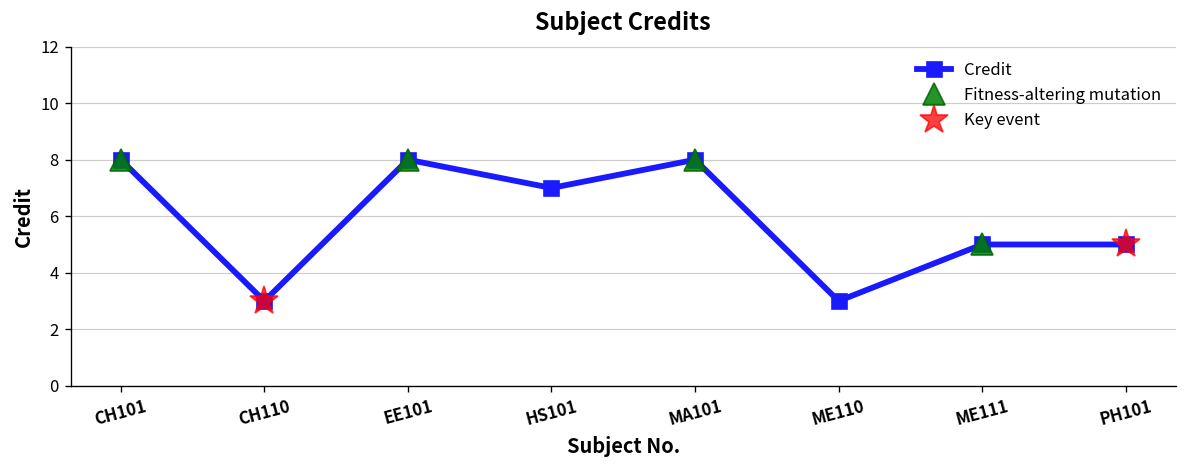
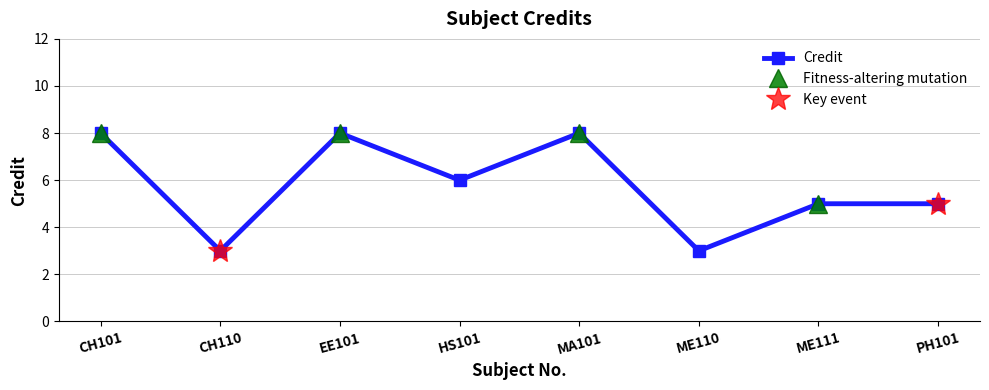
  {
    "Credit": {
-     "HS101": 7,
+     "HS101": 6,
      "ME110": 3
    }
  }
